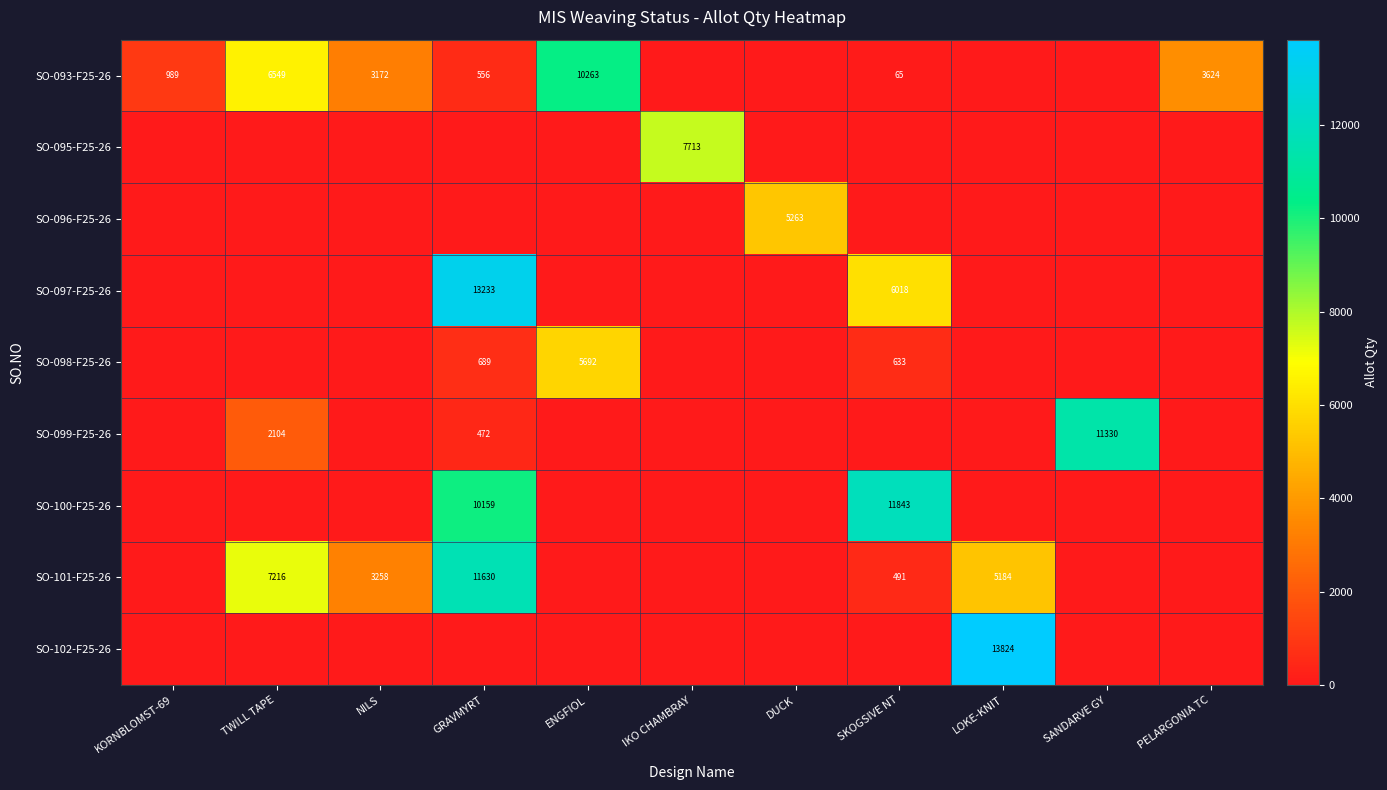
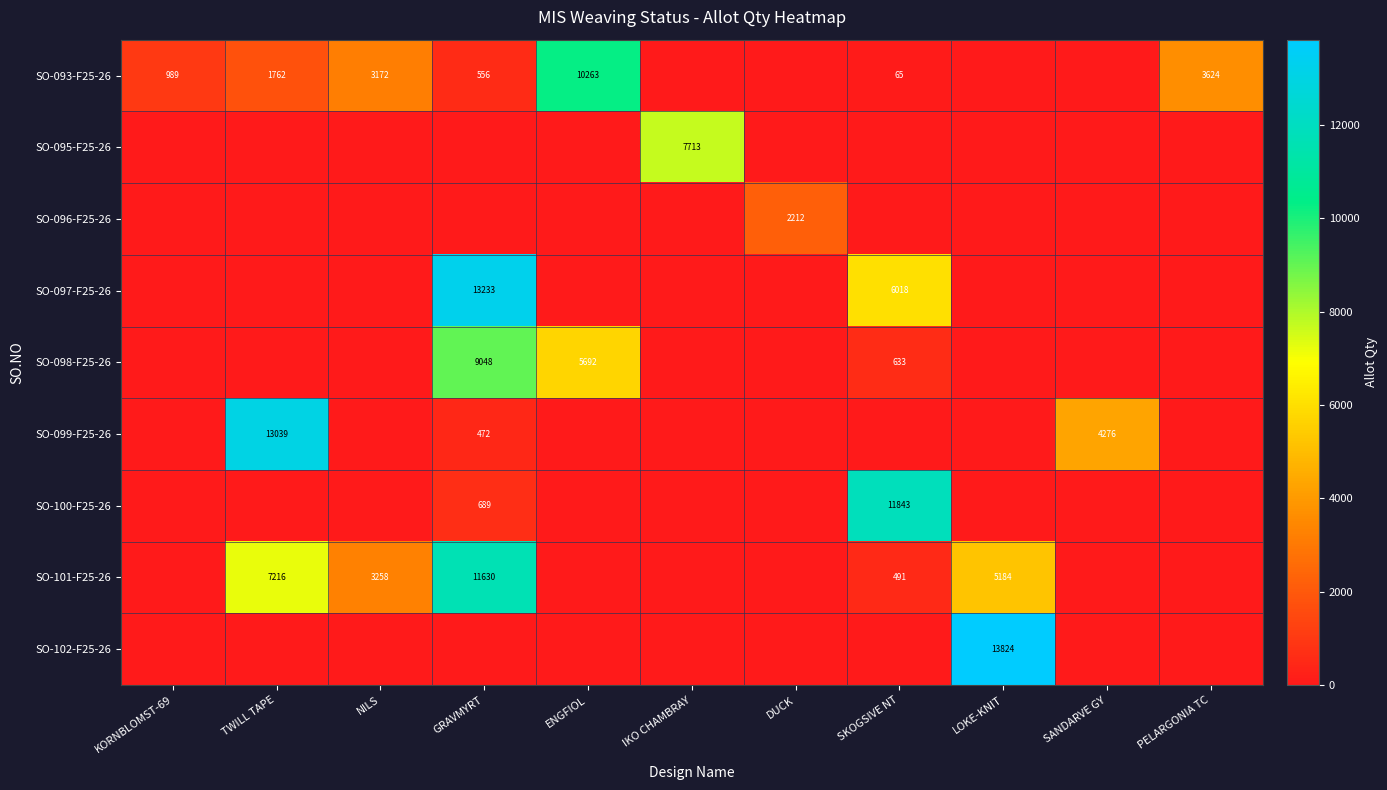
  {
    "SO-093-F25-26": {
      "KORNBLOMST-69": 989,
-     "TWILL TAPE": 6549,
+     "TWILL TAPE": 1762,
      "NILS": 3172,
      "GRAVMYRT": 556,
      "ENGFIOL": 10263,
      "SKOGSIVE NT": 65,
      "PELARGONIA TC": 3624
    },
    "SO-095-F25-26": {
      "IKO CHAMBRAY": 7713
    },
    "SO-096-F25-26": {
-     "DUCK": 5263
+     "DUCK": 2212
    },
    "SO-097-F25-26": {
      "GRAVMYRT": 13233,
      "SKOGSIVE NT": 6018
    },
    "SO-098-F25-26": {
-     "GRAVMYRT": 689,
+     "GRAVMYRT": 9048,
      "ENGFIOL": 5692,
      "SKOGSIVE NT": 633
    },
    "SO-099-F25-26": {
-     "TWILL TAPE": 2104,
+     "TWILL TAPE": 13039,
      "GRAVMYRT": 472,
-     "SANDARVE GY": 11330
+     "SANDARVE GY": 4276
    },
    "SO-100-F25-26": {
-     "GRAVMYRT": 10159,
+     "GRAVMYRT": 689,
      "SKOGSIVE NT": 11843
    },
    "SO-101-F25-26": {
      "TWILL TAPE": 7216,
      "NILS": 3258,
      "GRAVMYRT": 11630,
      "SKOGSIVE NT": 491,
      "LOKE-KNIT": 5184
    },
    "SO-102-F25-26": {
      "LOKE-KNIT": 13824
    }
  }
